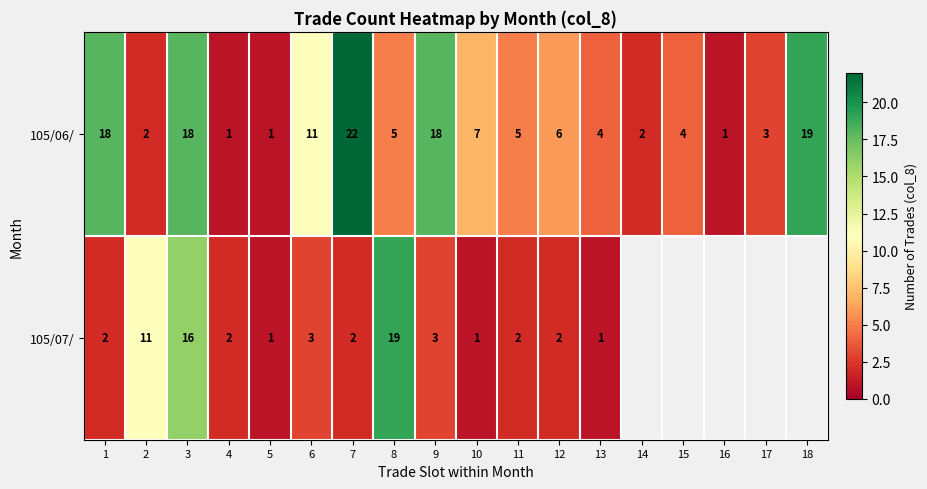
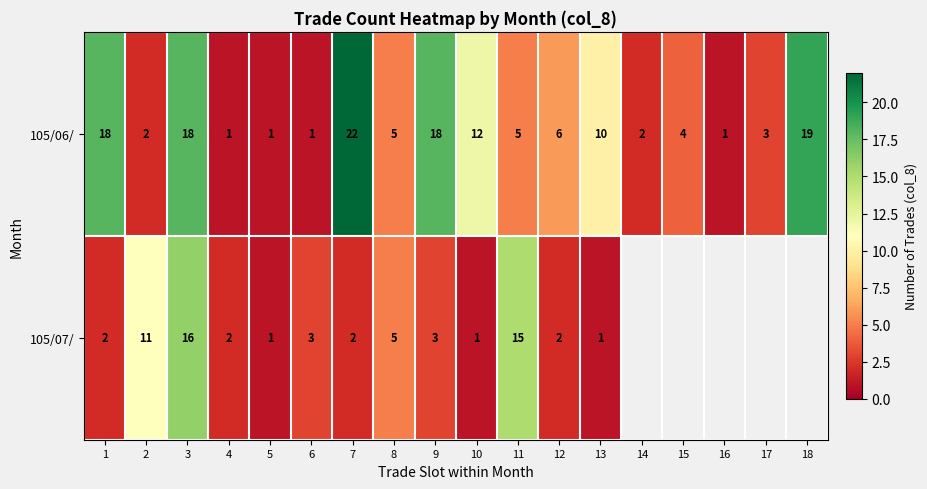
  {
    "105/06/": {
      "1": 18,
      "2": 2,
      "3": 18,
      "4": 1,
      "5": 1,
-     "6": 11,
+     "6": 1,
      "7": 22,
      "8": 5,
      "9": 18,
-     "10": 7,
+     "10": 12,
      "11": 5,
      "12": 6,
-     "13": 4,
+     "13": 10,
      "14": 2,
      "15": 4,
      "16": 1,
      "17": 3,
      "18": 19
    },
    "105/07/": {
      "1": 2,
      "2": 11,
      "3": 16,
      "4": 2,
      "5": 1,
      "6": 3,
      "7": 2,
-     "8": 19,
+     "8": 5,
      "9": 3,
      "10": 1,
-     "11": 2,
+     "11": 15,
      "12": 2,
      "13": 1
    }
  }
